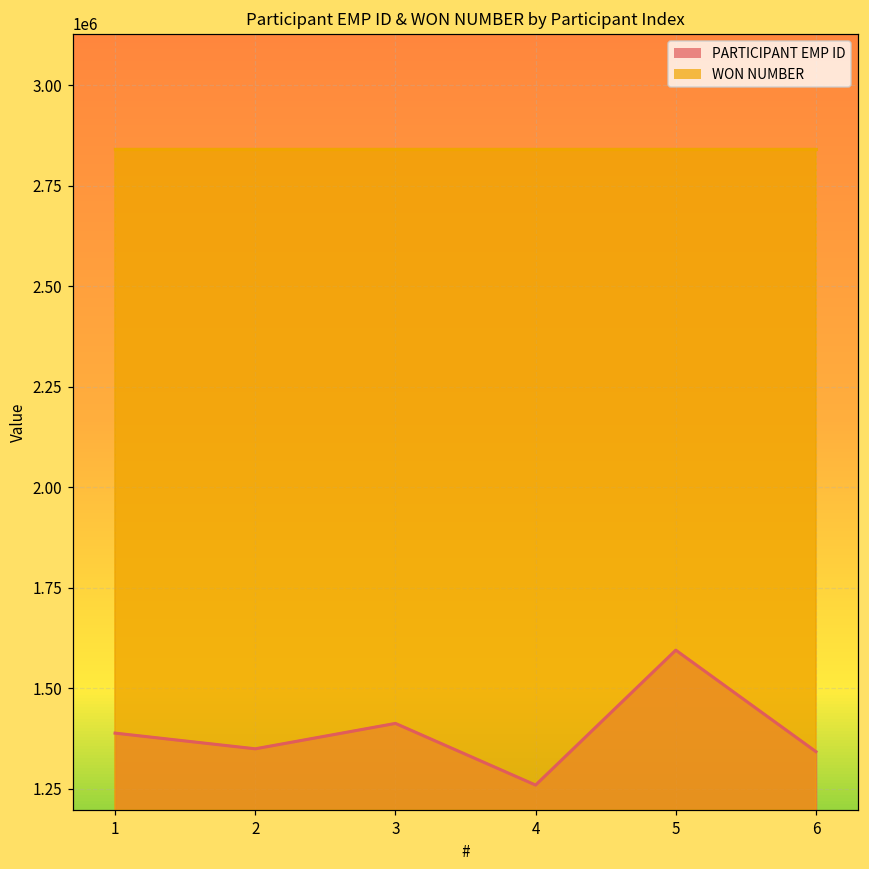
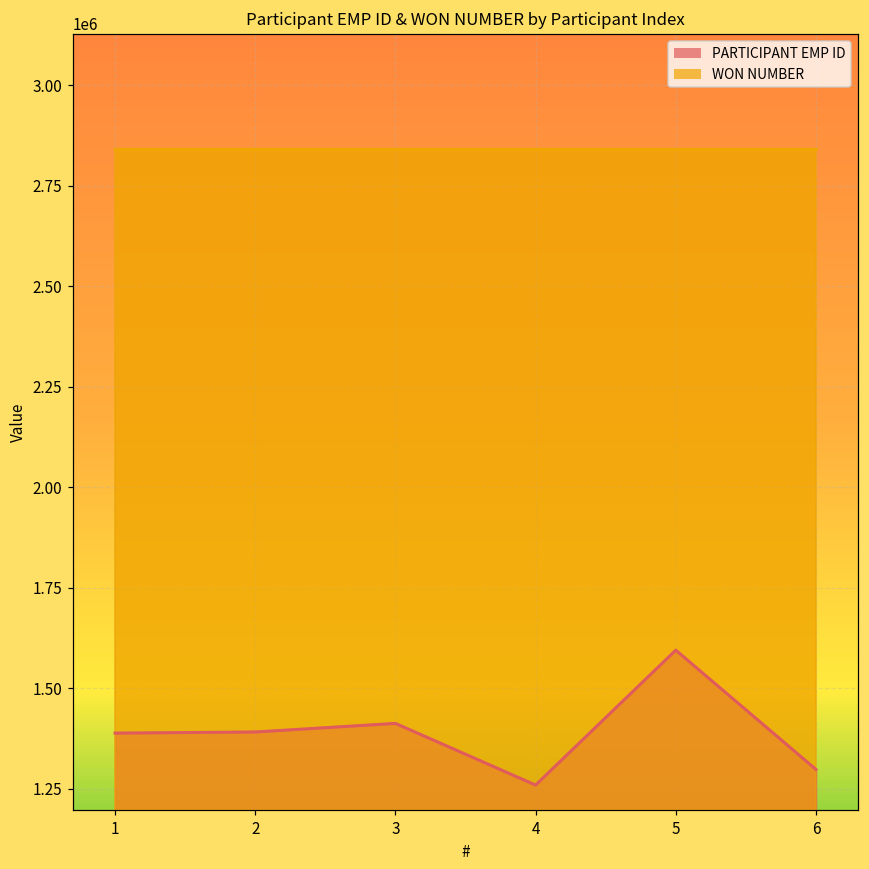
  {
    "PARTICIPANT EMP ID": {
      "1": 1390000,
-     "2": 1350000,
+     "2": 1390000,
      "3": 1410000,
      "4": 1260000,
      "5": 1600000,
-     "6": 1340000
+     "6": 1300000
    },
    "WON NUMBER": {
      "1": 2840000,
      "2": 2840000,
      "3": 2840000,
      "4": 2840000,
      "5": 2840000,
      "6": 2840000
    }
  }
